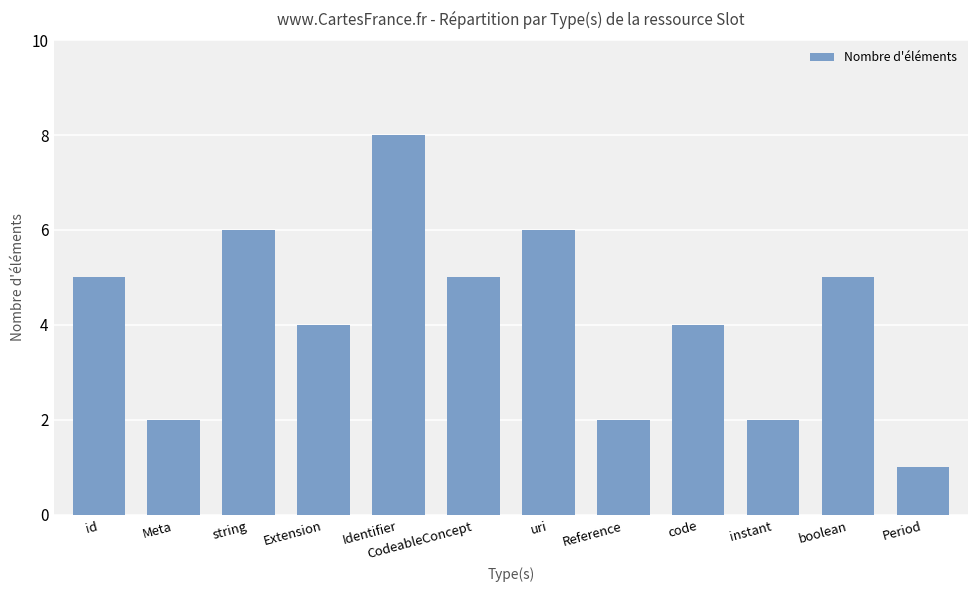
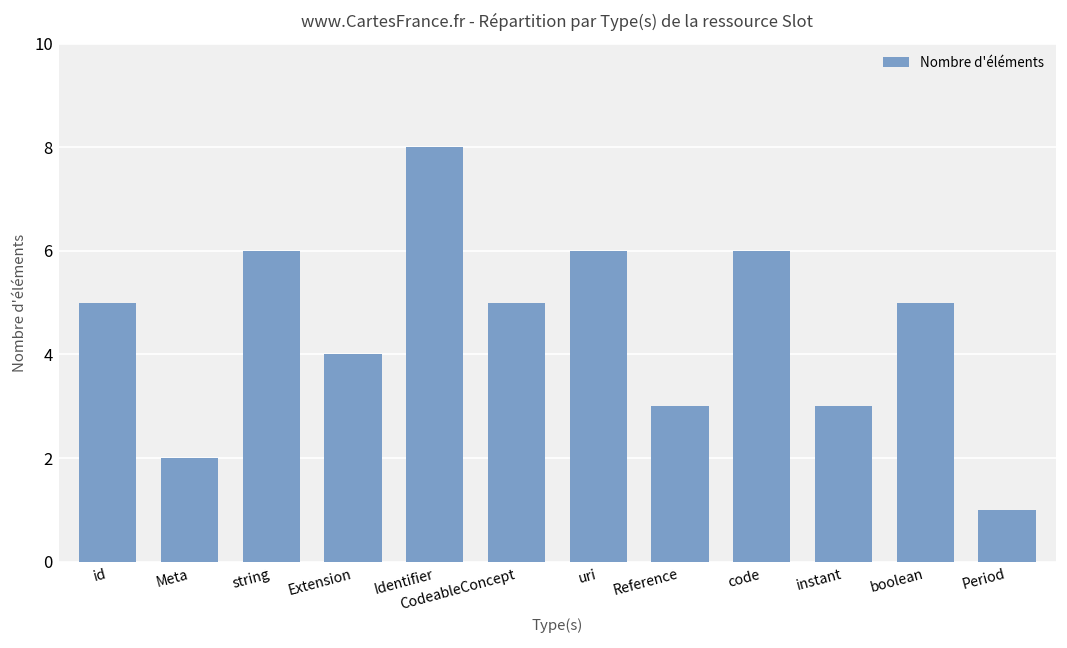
  {
    "id": 5,
    "Meta": 2,
    "string": 6,
    "Extension": 4,
    "Identifier": 8,
    "CodeableConcept": 5,
    "uri": 6,
-   "Reference": 2,
-   "code": 4,
-   "instant": 2,
+   "Reference": 3,
+   "code": 6,
+   "instant": 3,
    "boolean": 5,
    "Period": 1
  }
